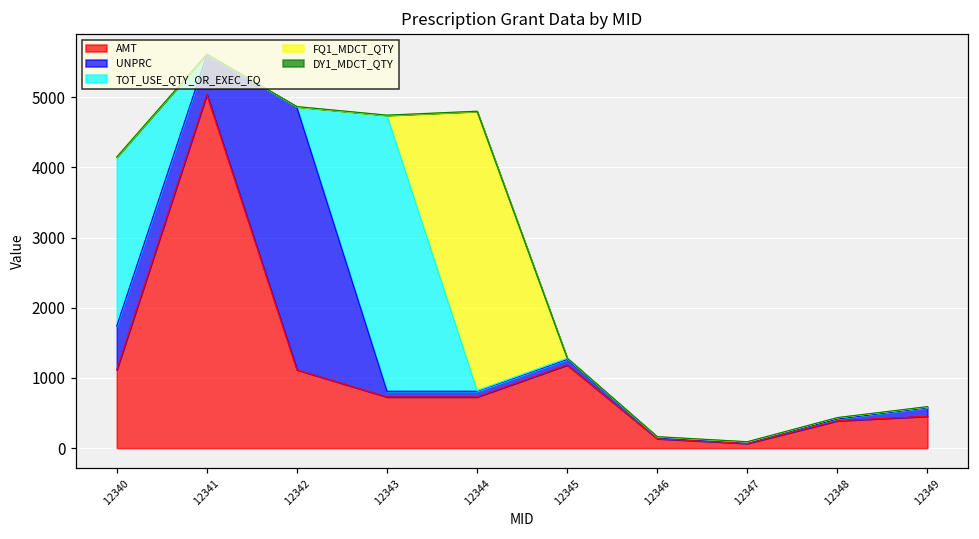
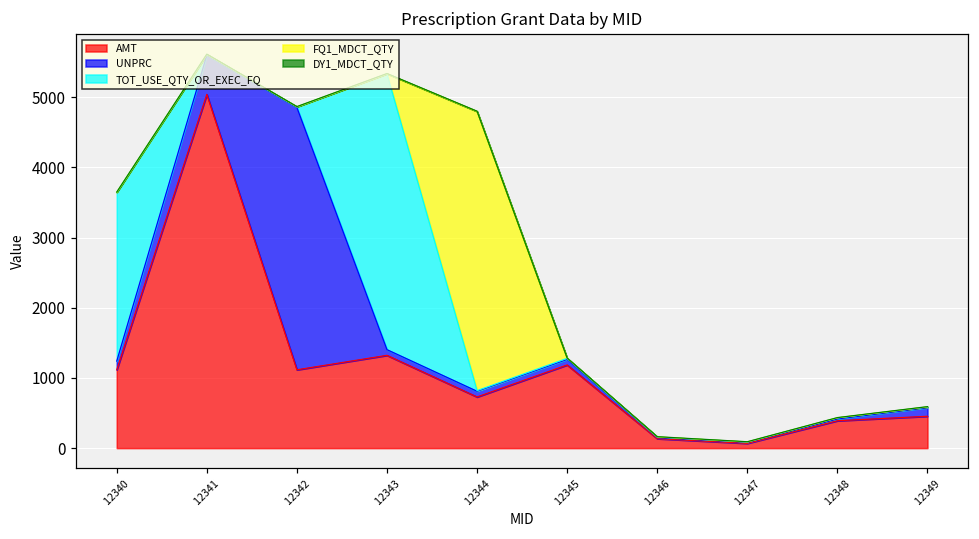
  {
    "AMT": {
      "12340": 1100,
      "12341": 5000,
      "12342": 1100,
-     "12343": 700,
+     "12343": 1300,
      "12344": 700,
      "12345": 1200,
      "12349": 500
    },
    "UNPRC": {
-     "12340": 600,
+     "12340": 100,
      "12343": 100
    },
    "DY1_MDCT_QTY": {
      "12344": 4000
    }
  }
